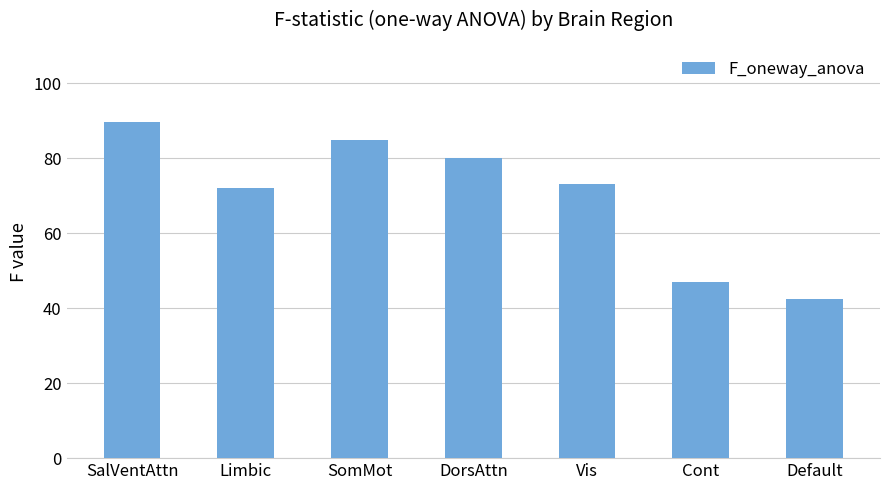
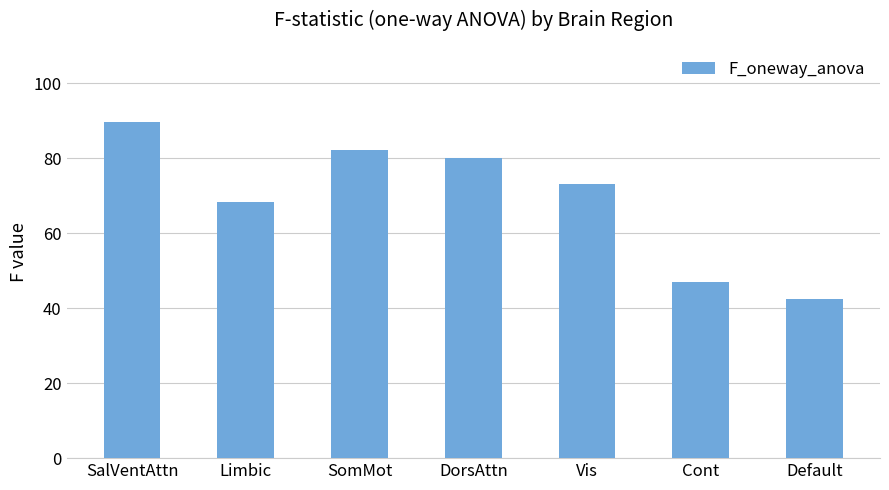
  {
    "SalVentAttn": 90,
-   "Limbic": 72,
-   "SomMot": 85,
+   "Limbic": 68,
+   "SomMot": 82,
    "DorsAttn": 80,
    "Vis": 73,
    "Cont": 47,
    "Default": 42
  }
